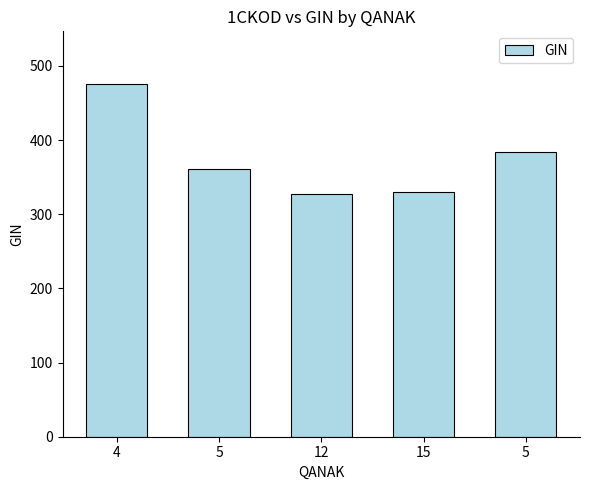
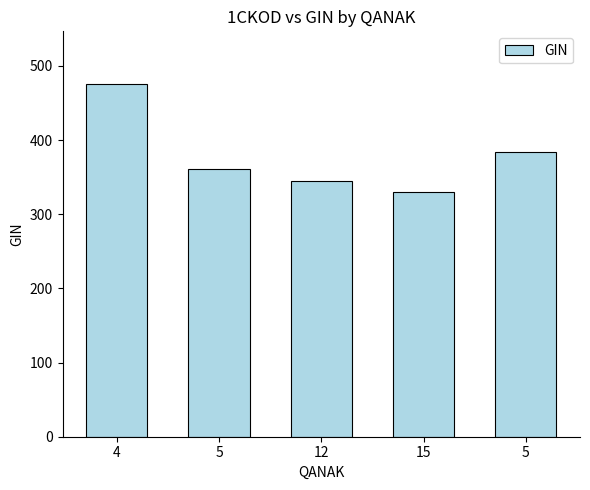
  {
    "4": 480,
-   "12": 330,
+   "12": 350,
    "15": 330
  }
